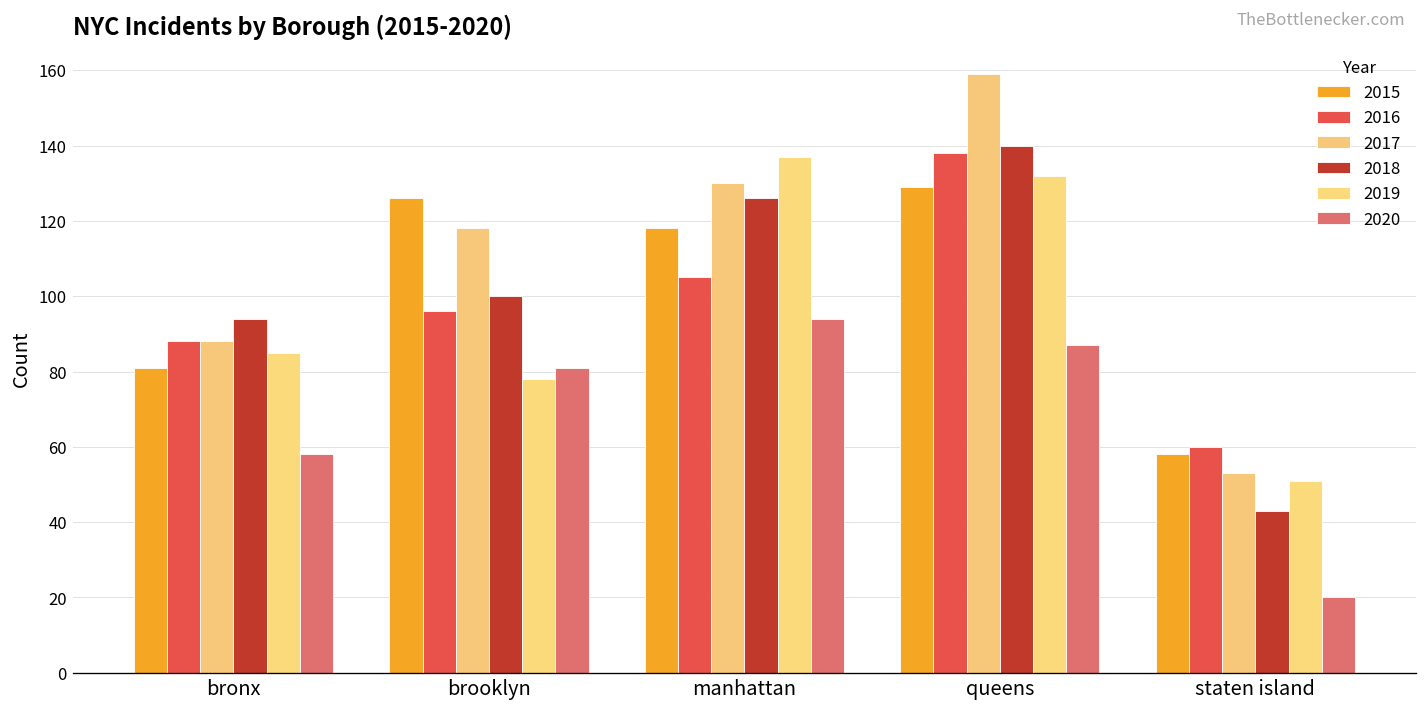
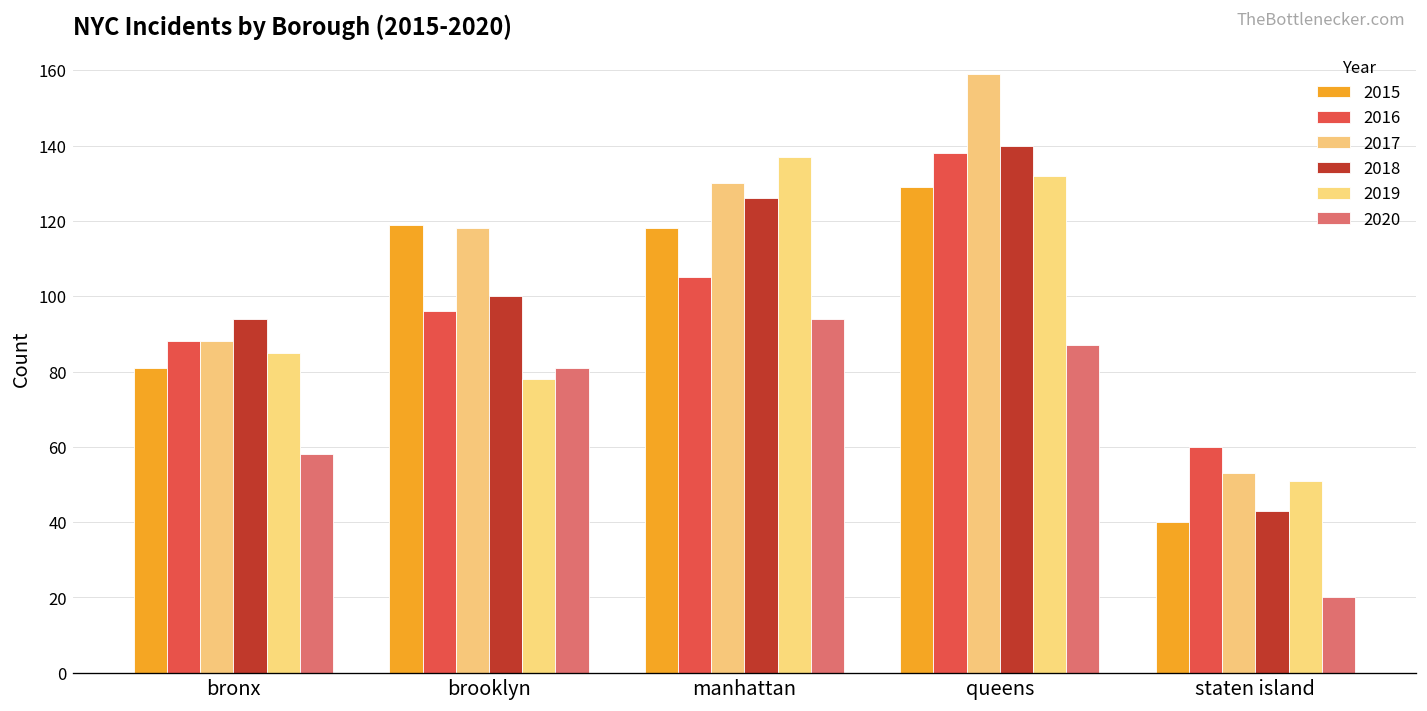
  {
    "2015": {
      "bronx": 81,
-     "brooklyn": 126,
+     "brooklyn": 119,
      "manhattan": 118,
      "queens": 129,
-     "staten island": 58
+     "staten island": 40
    }
  }
